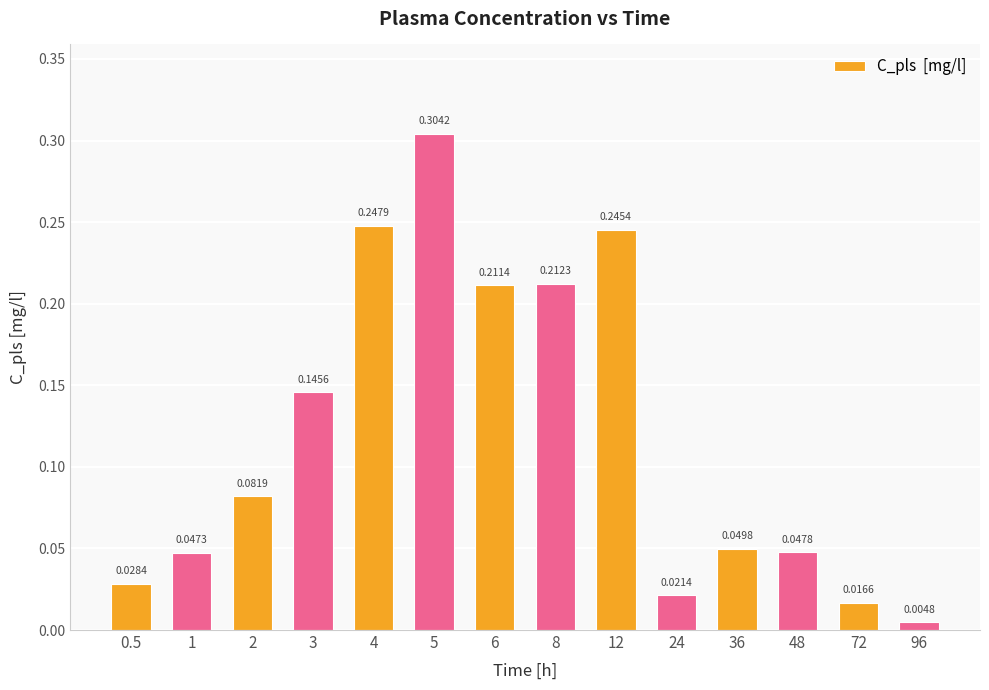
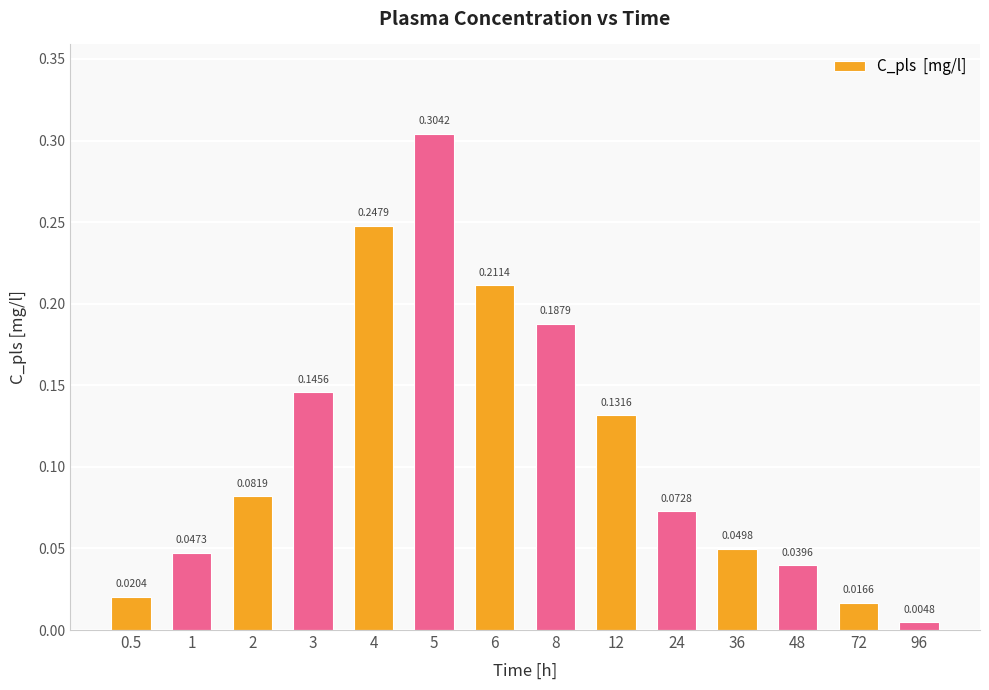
  {
-   "0.5": 0.0284,
+   "0.5": 0.0204,
    "1": 0.0473,
    "2": 0.0819,
    "3": 0.1456,
    "4": 0.2479,
    "5": 0.3042,
    "6": 0.2114,
-   "8": 0.2123,
-   "12": 0.2454,
-   "24": 0.0214,
+   "8": 0.1879,
+   "12": 0.1316,
+   "24": 0.0728,
    "36": 0.0498,
-   "48": 0.0478,
+   "48": 0.0396,
    "72": 0.0166,
    "96": 0.0048
  }
